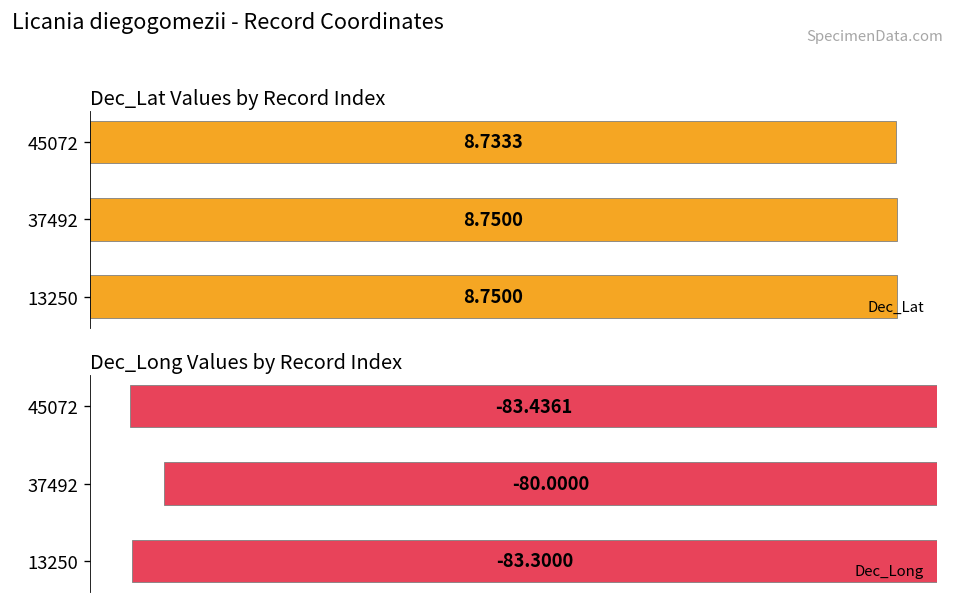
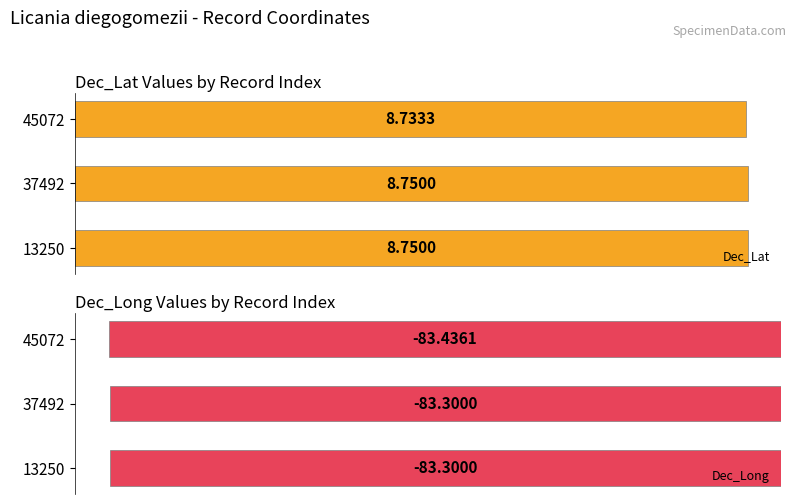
  {
    "Dec_Lat Values by Record Index": {
      "45072": 8.7333,
      "37492": 8.7500,
      "13250": 8.7500
    },
    "Dec_Long Values by Record Index": {
      "45072": -83.4361,
-     "37492": -80.0000,
+     "37492": -83.3000,
      "13250": -83.3000
    }
  }
